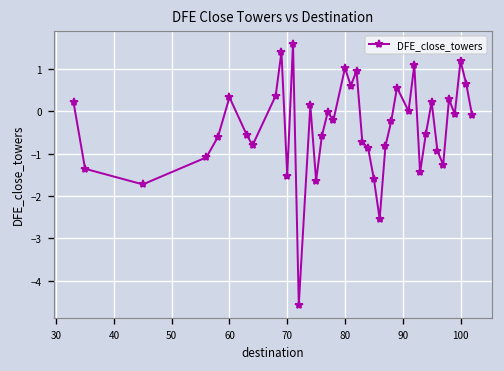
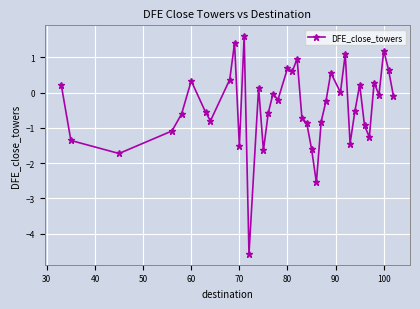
  {
    "60": 0.3,
    "70": -1.5,
-   "80": 1.0,
+   "80": 0.7,
    "100": 1.2
  }
